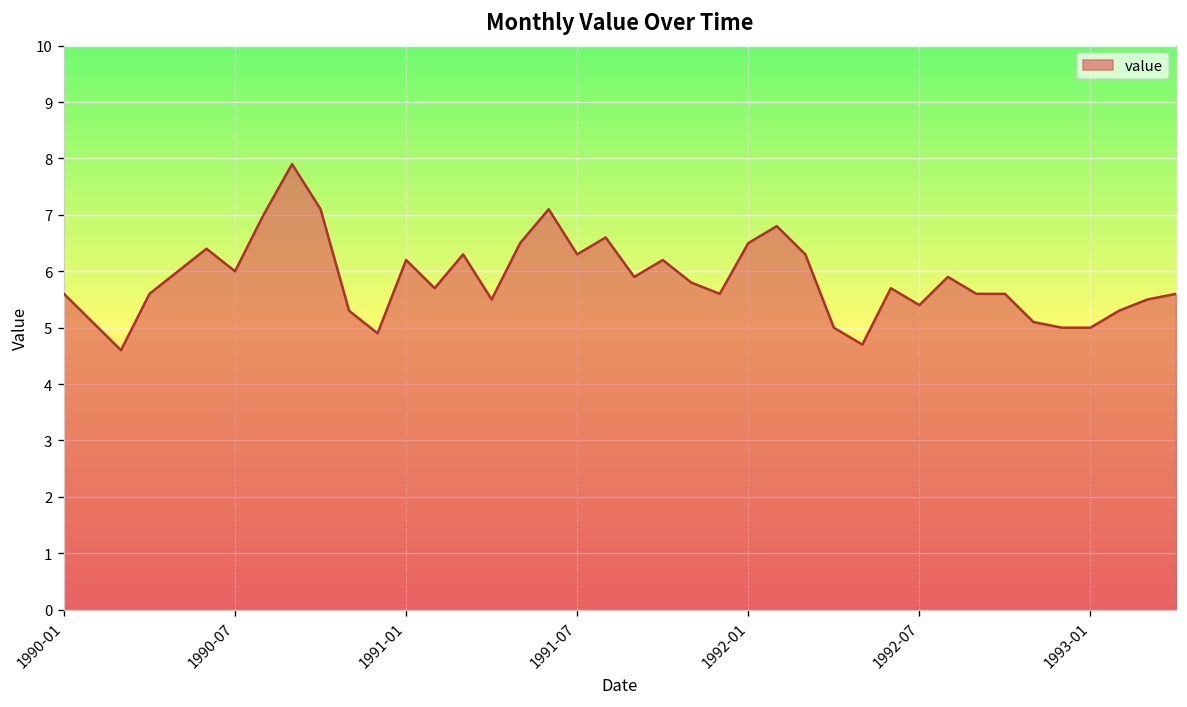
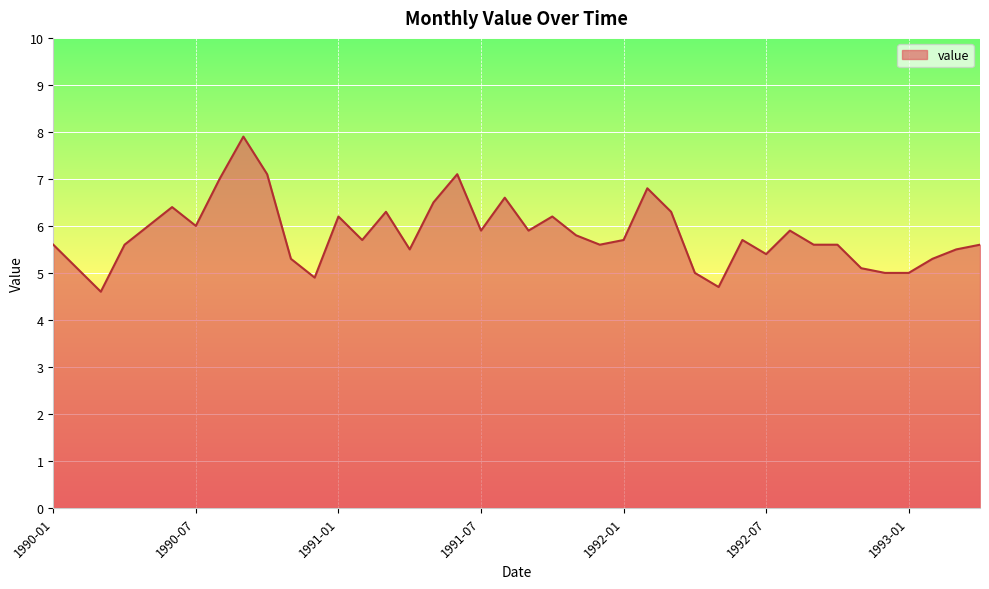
  {
    "1990-01": 5.6,
    "1990-07": 6.0,
    "1991-01": 6.2,
-   "1991-07": 6.3,
-   "1992-01": 6.5,
+   "1991-07": 5.9,
+   "1992-01": 5.7,
    "1992-07": 5.4,
    "1993-01": 5.0
  }
